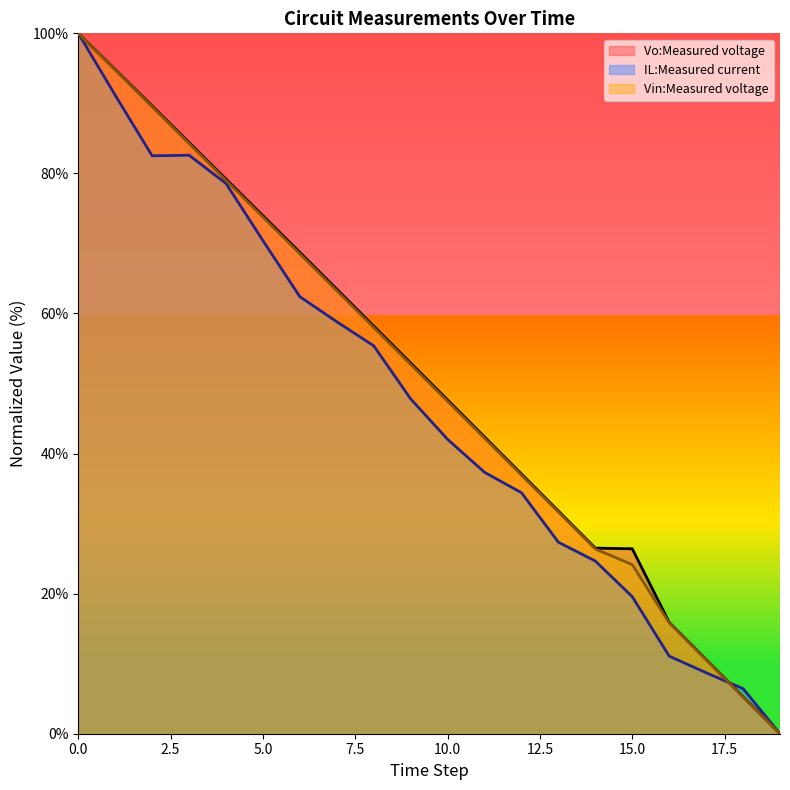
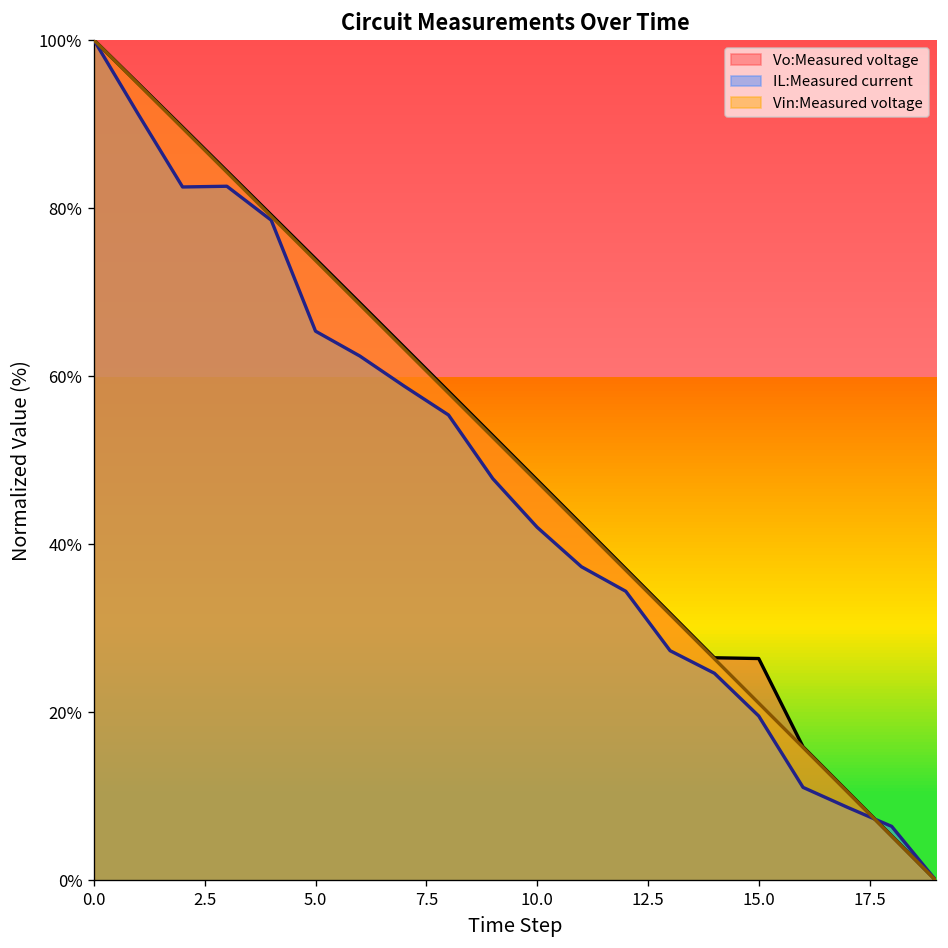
  {
    "Vo:Measured voltage": {
      "15.0": "26%"
    },
    "IL:Measured current": {
-     "5.0": "70%",
+     "5.0": "65%",
      "10.0": "42%",
      "15.0": "20%"
    },
    "Vin:Measured voltage": {
-     "15.0": "24%"
+     "15.0": "21%"
    }
  }
